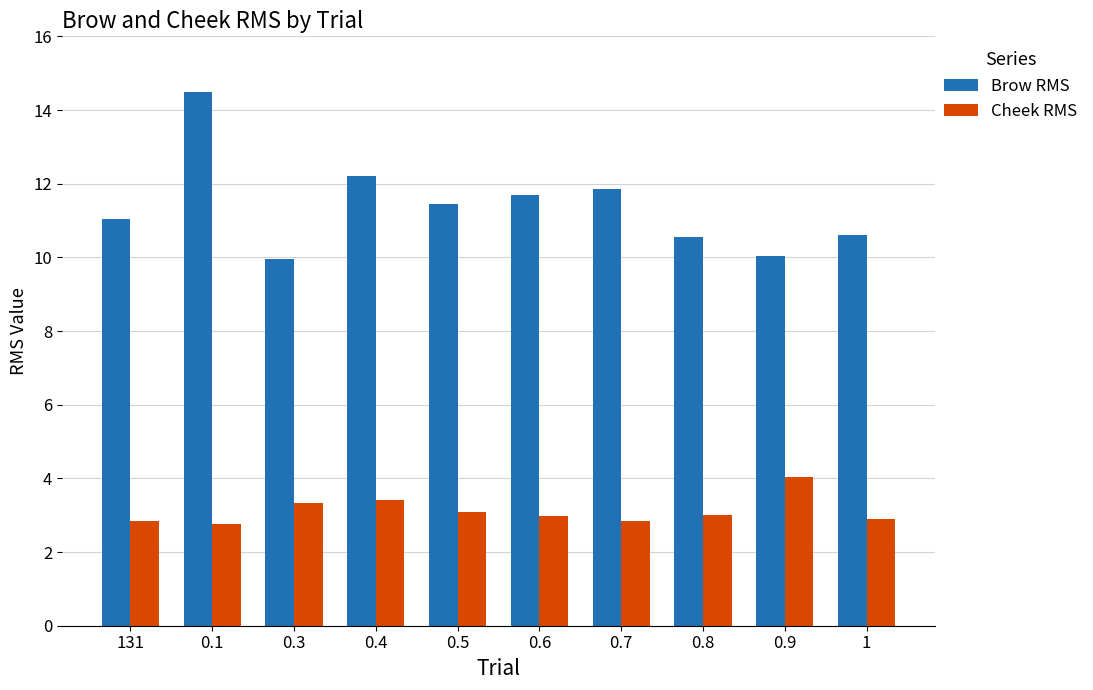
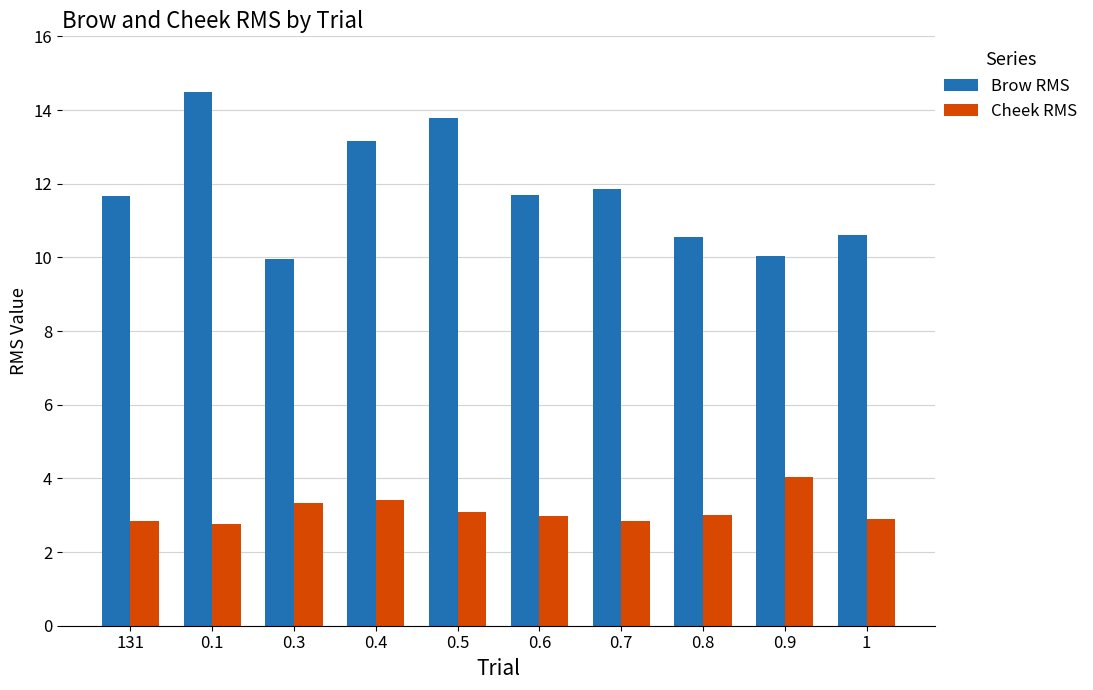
  {
    "Brow RMS": {
-     "131": 11.0,
+     "131": 11.7,
      "0.1": 14.5,
      "0.3": 9.9,
-     "0.4": 12.2,
-     "0.5": 11.5,
+     "0.4": 13.2,
+     "0.5": 13.8,
      "0.6": 11.7,
      "0.7": 11.8,
      "0.8": 10.5,
      "0.9": 10.0,
      "1": 10.6
    },
    "Cheek RMS": {
      "131": 2.8,
      "0.1": 2.7,
      "0.3": 3.3,
      "0.4": 3.4,
      "0.5": 3.1,
      "0.6": 3.0,
      "0.7": 2.8,
      "0.8": 3.0,
      "0.9": 4.0,
      "1": 2.9
    }
  }
